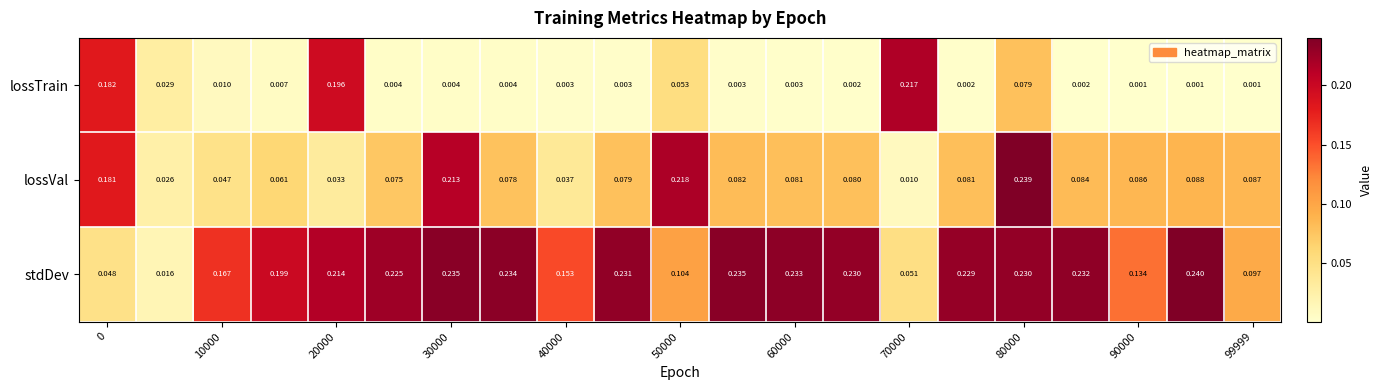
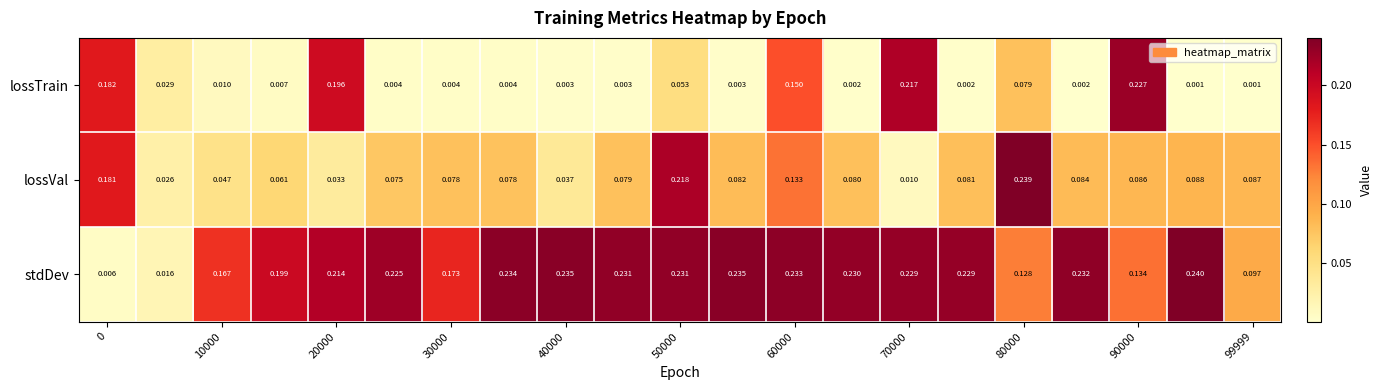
  {
    "lossTrain": {
      "0": 0.182,
      "10000": 0.010,
      "20000": 0.196,
      "30000": 0.004,
      "40000": 0.003,
      "50000": 0.053,
-     "60000": 0.003,
+     "60000": 0.150,
      "70000": 0.217,
      "80000": 0.079,
-     "90000": 0.001,
+     "90000": 0.227,
      "99999": 0.001
    },
    "lossVal": {
      "0": 0.181,
      "10000": 0.047,
      "20000": 0.033,
-     "30000": 0.213,
+     "30000": 0.078,
      "40000": 0.037,
      "50000": 0.218,
-     "60000": 0.081,
+     "60000": 0.133,
      "70000": 0.010,
      "80000": 0.239,
      "90000": 0.086,
      "99999": 0.087
    },
    "stdDev": {
-     "0": 0.048,
+     "0": 0.006,
      "10000": 0.167,
      "20000": 0.214,
-     "30000": 0.235,
-     "40000": 0.153,
-     "50000": 0.104,
+     "30000": 0.173,
+     "40000": 0.235,
+     "50000": 0.231,
      "60000": 0.233,
-     "70000": 0.051,
-     "80000": 0.230,
+     "70000": 0.229,
+     "80000": 0.128,
      "90000": 0.134,
      "99999": 0.097
    }
  }
